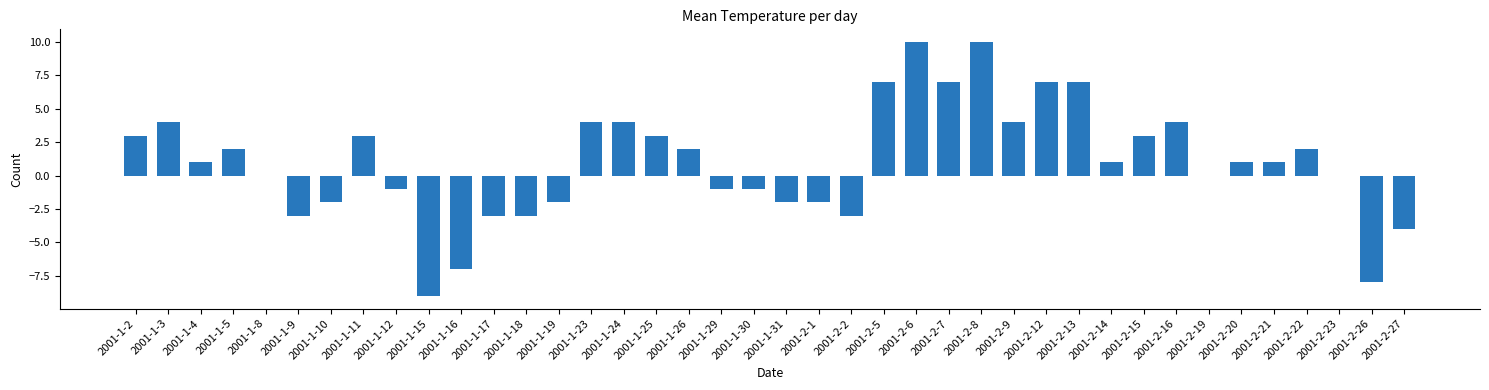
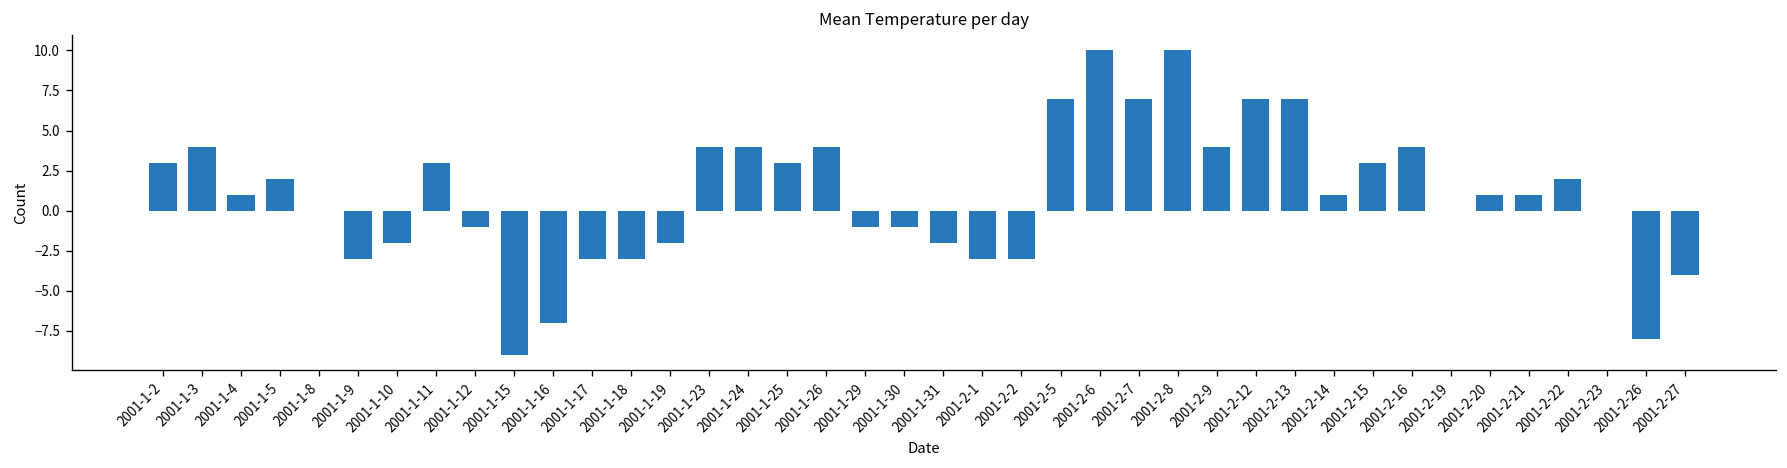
  {
    "2001-1-2": 3,
    "2001-1-3": 4,
    "2001-1-4": 1,
    "2001-1-5": 2,
    "2001-1-8": 0,
    "2001-1-9": -3,
    "2001-1-10": -2,
    "2001-1-11": 3,
    "2001-1-12": -1,
    "2001-1-15": -9,
    "2001-1-16": -7,
    "2001-1-17": -3,
    "2001-1-18": -3,
    "2001-1-19": -2,
    "2001-1-23": 4,
    "2001-1-24": 4,
    "2001-1-25": 3,
-   "2001-1-26": 2,
+   "2001-1-26": 4,
    "2001-1-29": -1,
    "2001-1-30": -1,
    "2001-1-31": -2,
-   "2001-2-1": -2,
+   "2001-2-1": -3,
    "2001-2-2": -3,
    "2001-2-5": 7,
    "2001-2-6": 10,
    "2001-2-7": 7,
    "2001-2-8": 10,
    "2001-2-9": 4,
    "2001-2-12": 7,
    "2001-2-13": 7,
    "2001-2-14": 1,
    "2001-2-15": 3,
    "2001-2-16": 4,
    "2001-2-19": 0,
    "2001-2-20": 1,
    "2001-2-21": 1,
    "2001-2-22": 2,
    "2001-2-23": 0,
    "2001-2-26": -8,
    "2001-2-27": -4
  }
